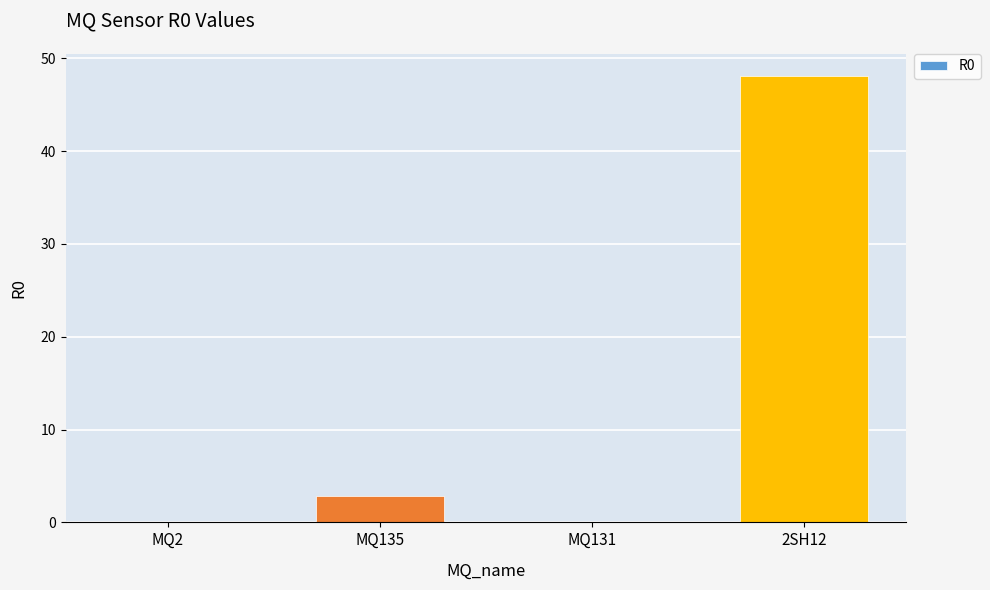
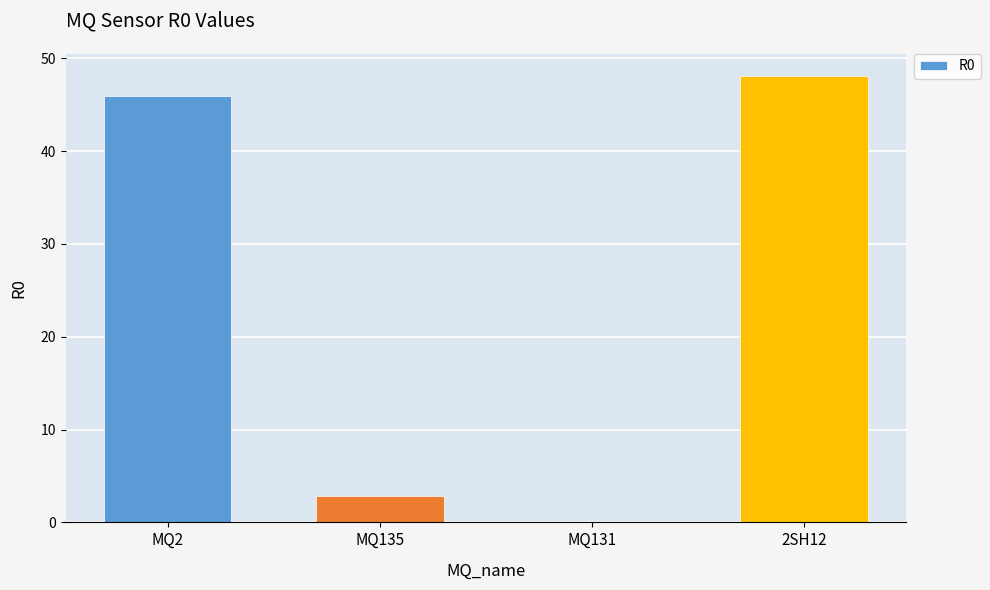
  {
-   "MQ2": 0,
+   "MQ2": 46,
    "MQ135": 3,
    "2SH12": 48
  }
